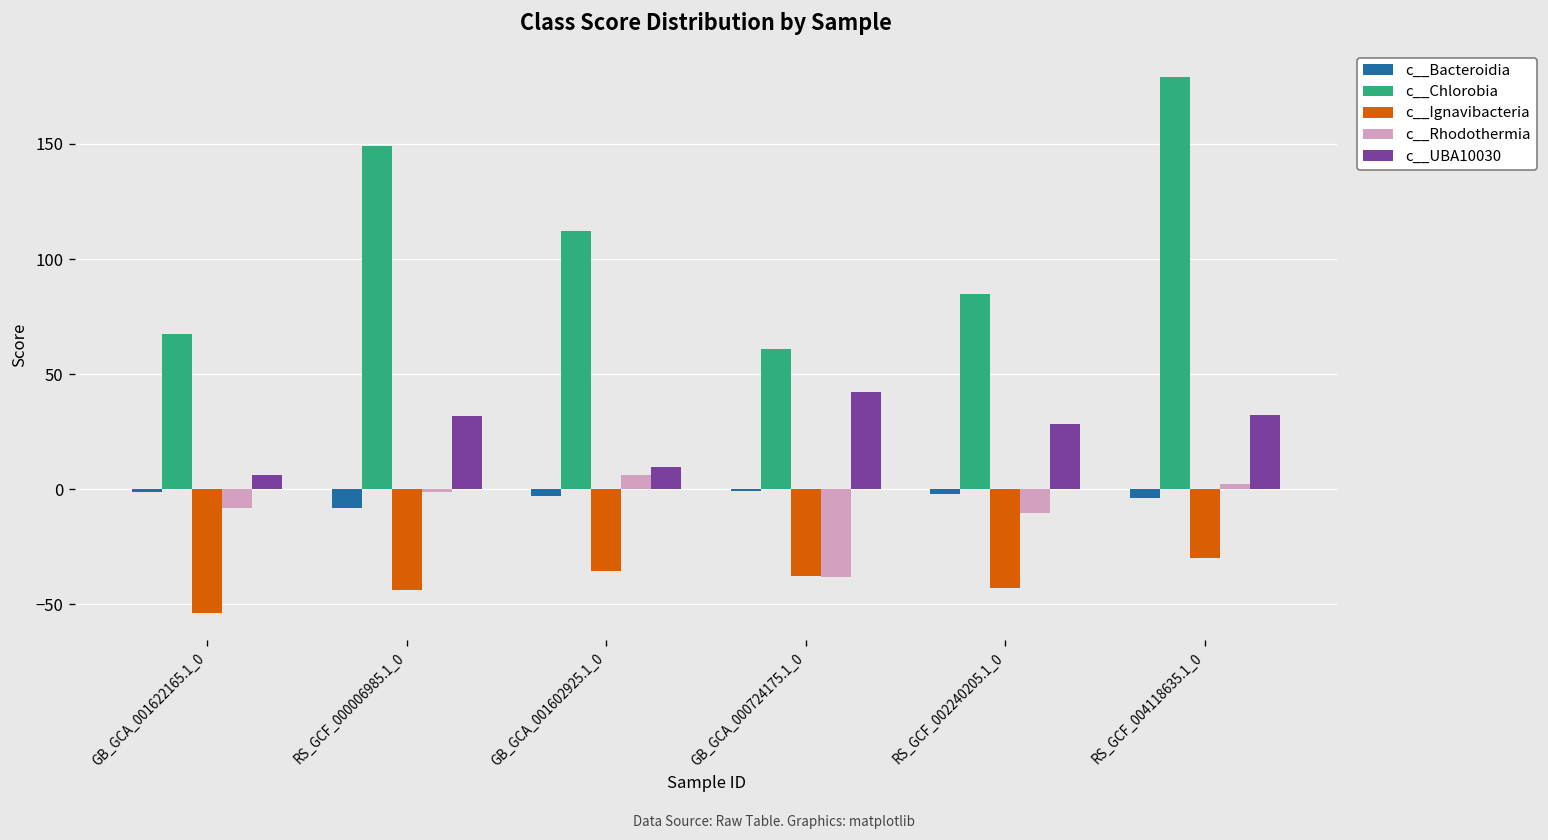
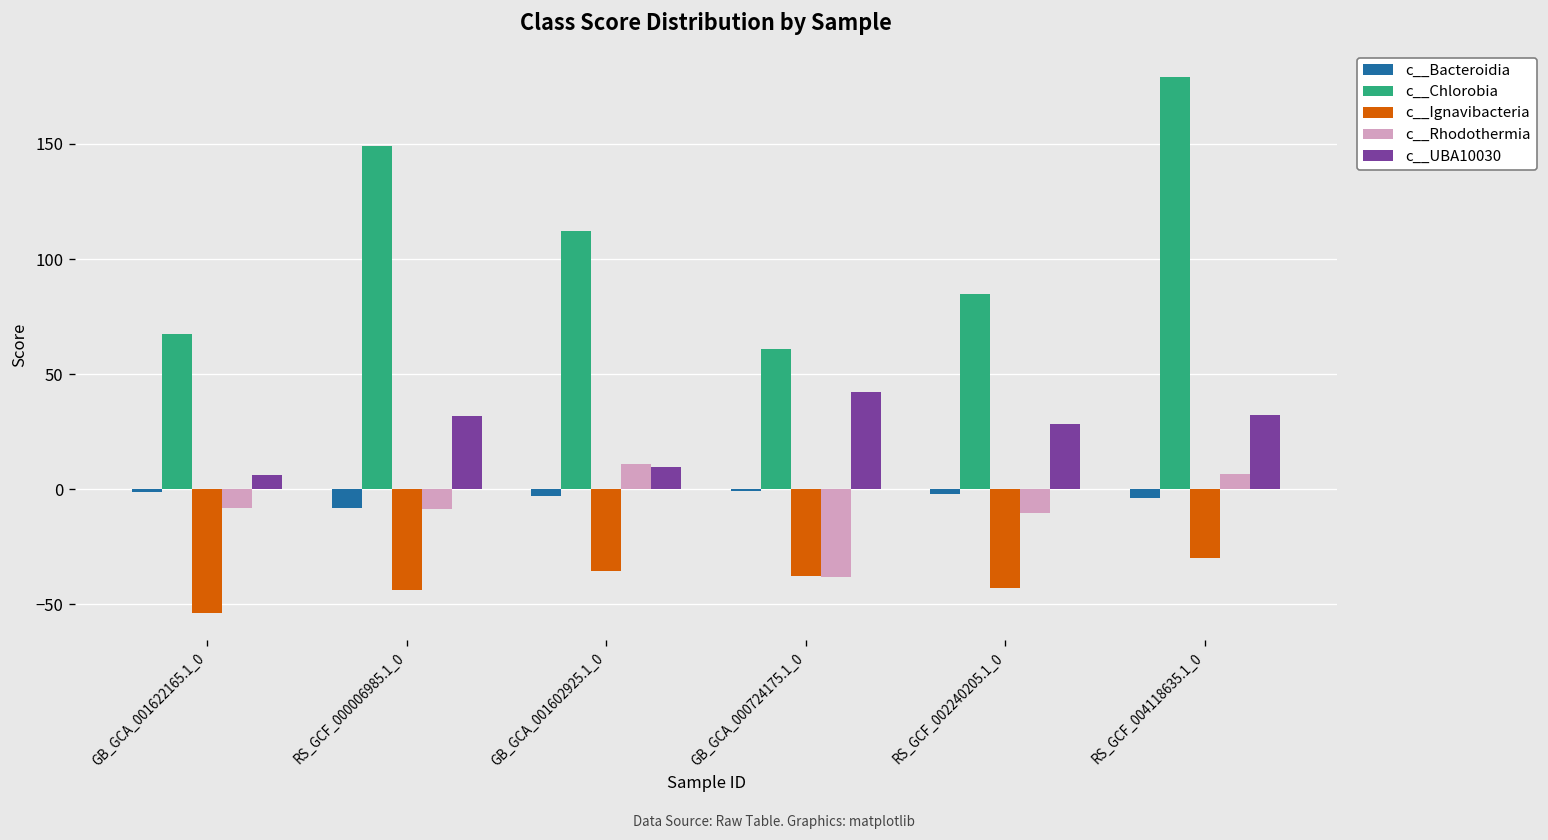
  {
    "c__Bacteroidia": {
      "GB_GCA_001622165.1_0": -1,
      "RS_GCF_000006985.1_0": -8,
      "GB_GCA_001602925.1_0": -3,
      "RS_GCF_002240205.1_0": -2,
      "RS_GCF_004118635.1_0": -4
    },
    "c__Chlorobia": {
      "GB_GCA_001622165.1_0": 67,
      "RS_GCF_000006985.1_0": 149,
      "GB_GCA_001602925.1_0": 112,
      "GB_GCA_000724175.1_0": 61,
      "RS_GCF_002240205.1_0": 85,
      "RS_GCF_004118635.1_0": 179
    },
    "c__Ignavibacteria": {
      "GB_GCA_001622165.1_0": -54,
      "RS_GCF_000006985.1_0": -44,
      "GB_GCA_001602925.1_0": -36,
      "GB_GCA_000724175.1_0": -38,
      "RS_GCF_002240205.1_0": -43,
      "RS_GCF_004118635.1_0": -30
    },
    "c__Rhodothermia": {
      "GB_GCA_001622165.1_0": -8,
-     "RS_GCF_000006985.1_0": -1,
-     "GB_GCA_001602925.1_0": 6,
+     "RS_GCF_000006985.1_0": -9,
+     "GB_GCA_001602925.1_0": 11,
      "GB_GCA_000724175.1_0": -38,
      "RS_GCF_002240205.1_0": -10,
-     "RS_GCF_004118635.1_0": 2
+     "RS_GCF_004118635.1_0": 7
    },
    "c__UBA10030": {
      "GB_GCA_001622165.1_0": 6,
      "RS_GCF_000006985.1_0": 32,
      "GB_GCA_001602925.1_0": 10,
      "GB_GCA_000724175.1_0": 42,
      "RS_GCF_002240205.1_0": 28,
      "RS_GCF_004118635.1_0": 32
    }
  }
